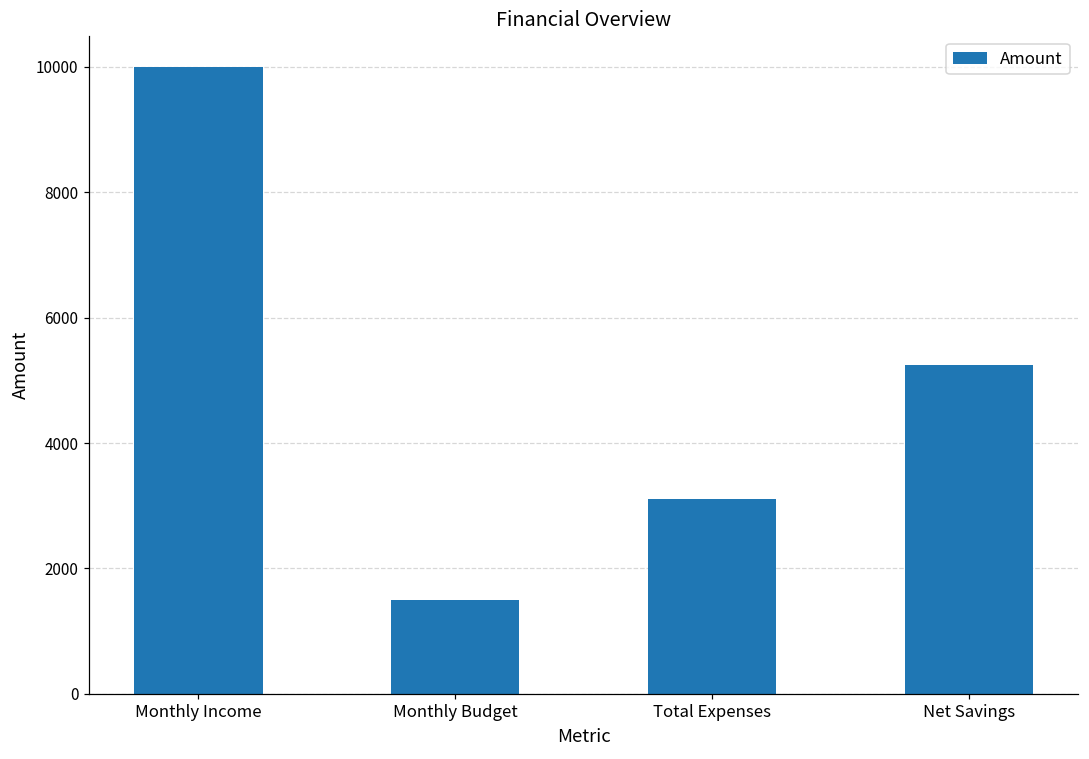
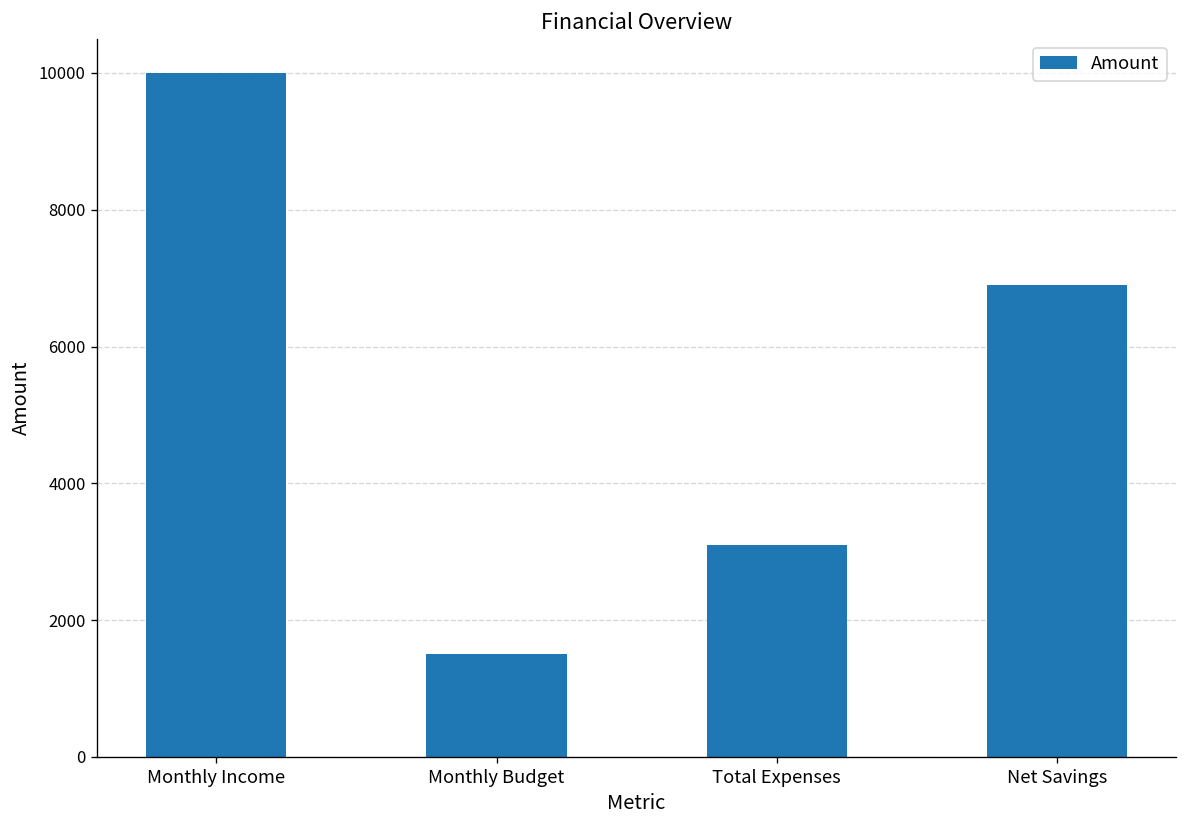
  {
    "Monthly Income": 10000,
    "Monthly Budget": 1500,
    "Total Expenses": 3100,
-   "Net Savings": 5300
+   "Net Savings": 6900
  }
